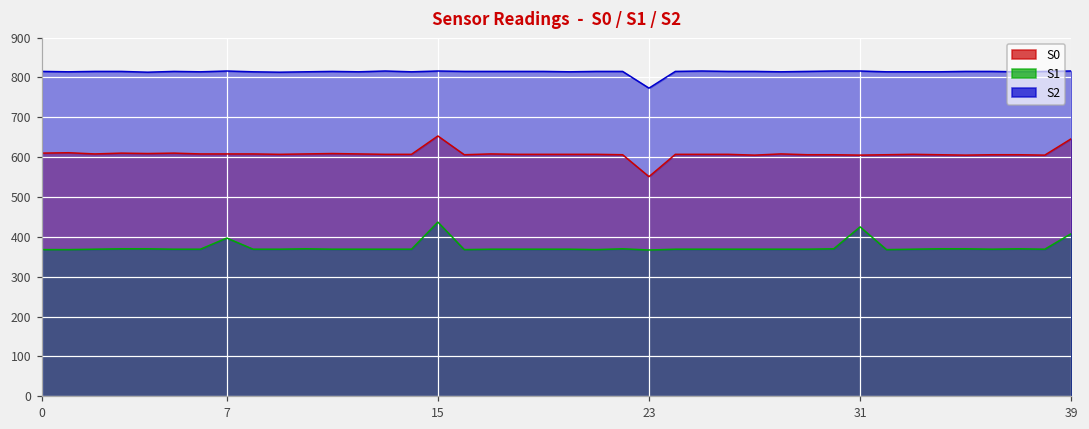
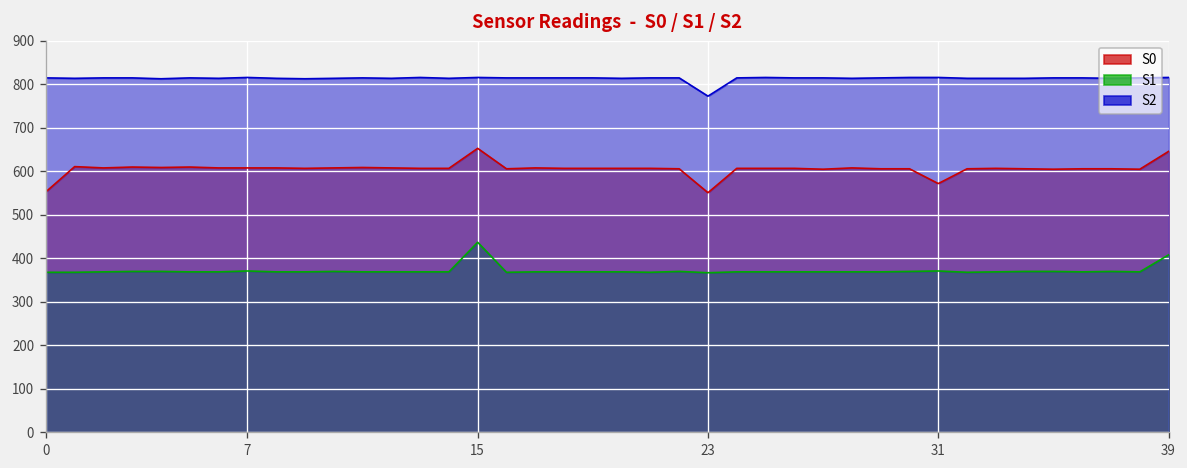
  {
    "S0": {
-     "0": 610,
+     "0": 550,
      "7": 610,
      "15": 650,
      "23": 550,
-     "31": 610,
+     "31": 570,
      "39": 650
    },
    "S1": {
      "0": 370,
-     "7": 400,
+     "7": 370,
      "15": 440,
      "23": 370,
-     "31": 430,
+     "31": 370,
      "39": 410
    },
    "S2": {
      "0": 820,
      "7": 820,
      "15": 820,
      "23": 770,
      "31": 820,
      "39": 820
    }
  }
